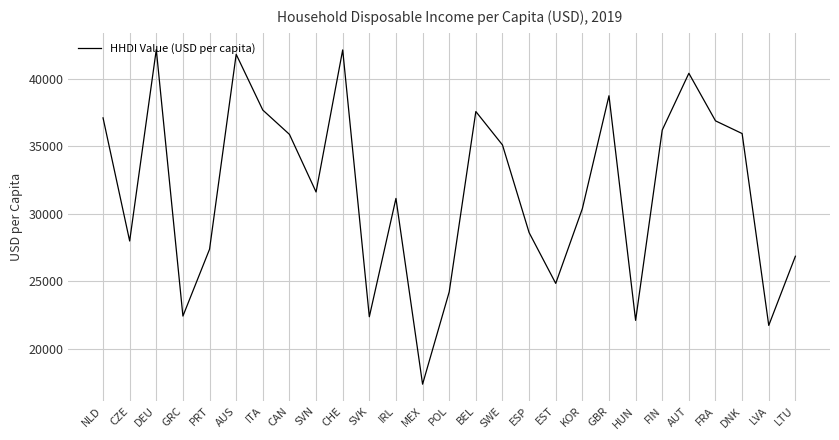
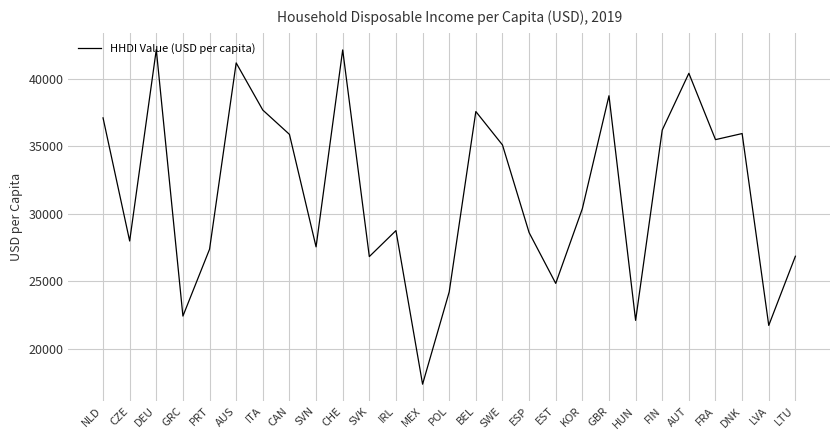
  {
    "NLD": 37100,
    "CZE": 28000,
    "DEU": 42200,
    "GRC": 22400,
    "PRT": 27400,
-   "AUS": 41800,
+   "AUS": 41200,
    "ITA": 37700,
    "CAN": 35900,
-   "SVN": 31600,
+   "SVN": 27600,
    "CHE": 42100,
-   "SVK": 22400,
-   "IRL": 31100,
+   "SVK": 26800,
+   "IRL": 28800,
    "MEX": 17400,
    "POL": 24200,
    "BEL": 37600,
    "SWE": 35100,
    "ESP": 28600,
    "EST": 24900,
    "KOR": 30400,
    "GBR": 38800,
    "HUN": 22100,
    "FIN": 36200,
    "AUT": 40400,
-   "FRA": 36900,
+   "FRA": 35500,
    "DNK": 36000,
    "LVA": 21700,
    "LTU": 26900
  }
